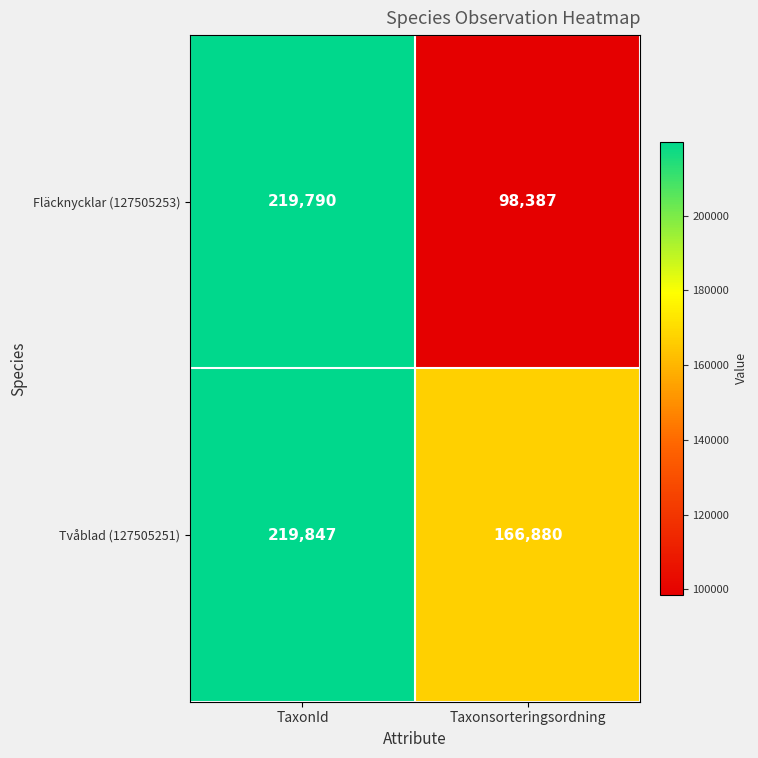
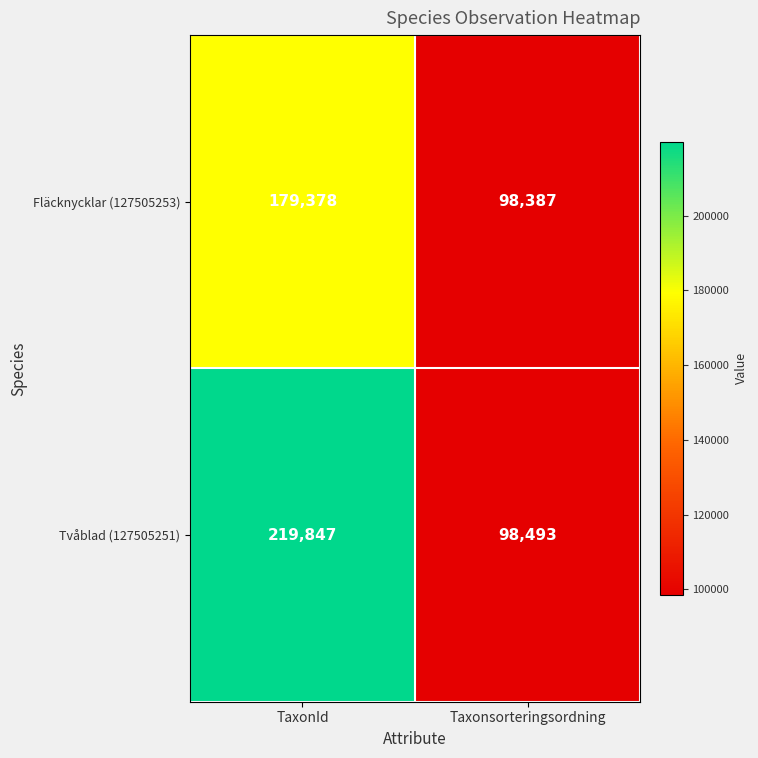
  {
    "Fläcknycklar (127505253)": {
-     "TaxonId": "219,790",
+     "TaxonId": "179,378",
      "Taxonsorteringsordning": "98,387"
    },
    "Tvåblad (127505251)": {
      "TaxonId": "219,847",
-     "Taxonsorteringsordning": "166,880"
+     "Taxonsorteringsordning": "98,493"
    }
  }
